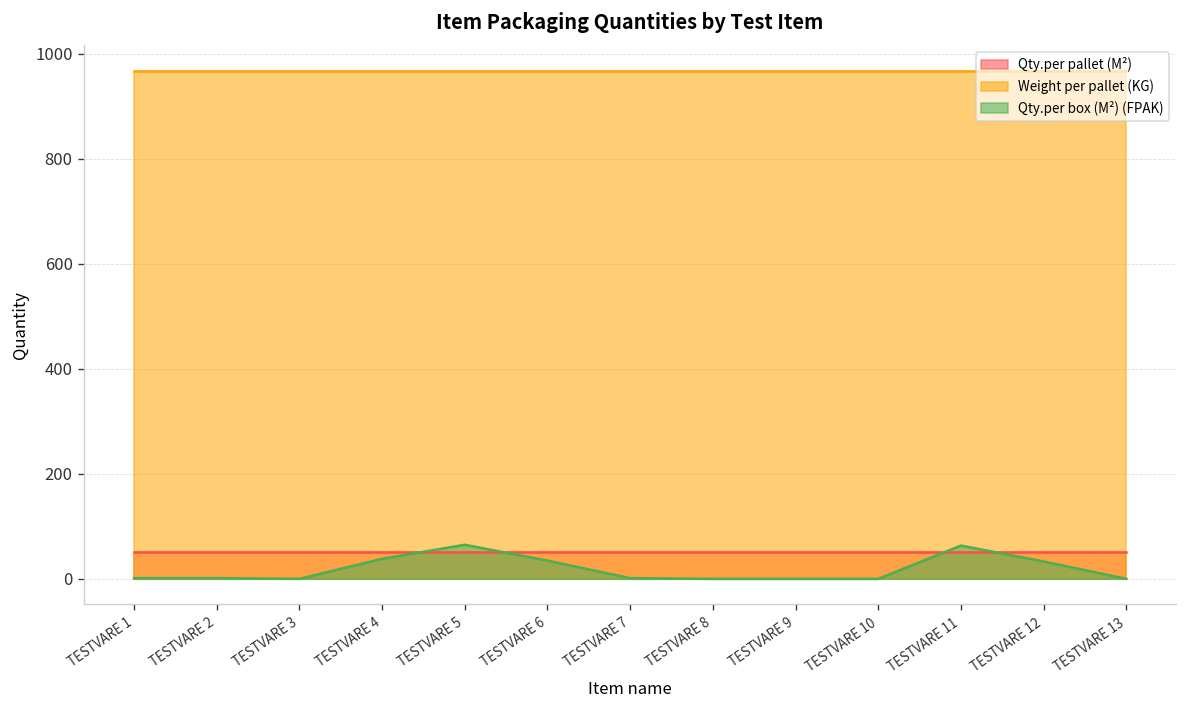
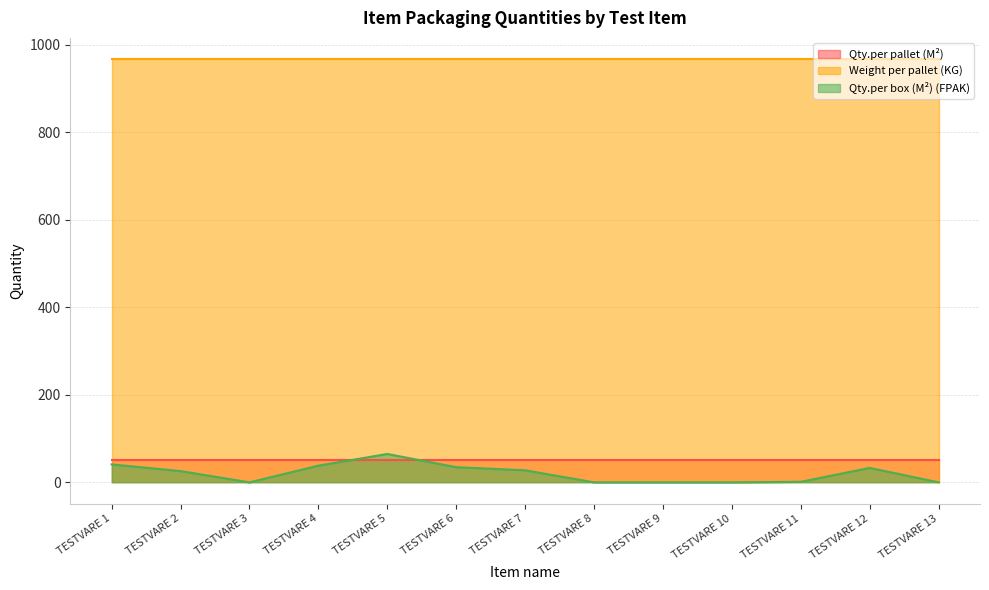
  {
    "Qty.per pallet (M²)": {
      "TESTVARE 1": 50,
      "TESTVARE 2": 50,
      "TESTVARE 3": 50,
      "TESTVARE 4": 50,
      "TESTVARE 5": 50,
      "TESTVARE 6": 50,
      "TESTVARE 7": 50,
      "TESTVARE 8": 50,
      "TESTVARE 9": 50,
      "TESTVARE 10": 50,
      "TESTVARE 11": 50,
      "TESTVARE 12": 50,
      "TESTVARE 13": 50
    },
    "Weight per pallet (KG)": {
      "TESTVARE 1": 970,
      "TESTVARE 2": 970,
      "TESTVARE 3": 970,
      "TESTVARE 4": 970,
      "TESTVARE 5": 970,
      "TESTVARE 6": 970,
      "TESTVARE 7": 970,
      "TESTVARE 8": 970,
      "TESTVARE 9": 970,
      "TESTVARE 10": 970,
      "TESTVARE 11": 970
    },
    "Qty.per box (M²) (FPAK)": {
-     "TESTVARE 1": 0,
-     "TESTVARE 2": 0,
+     "TESTVARE 1": 40,
+     "TESTVARE 2": 30,
      "TESTVARE 3": 0,
      "TESTVARE 4": 40,
      "TESTVARE 5": 60,
      "TESTVARE 6": 30,
-     "TESTVARE 7": 0,
+     "TESTVARE 7": 30,
      "TESTVARE 8": 0,
      "TESTVARE 9": 0,
      "TESTVARE 10": 0,
-     "TESTVARE 11": 60,
+     "TESTVARE 11": 0,
      "TESTVARE 12": 30,
      "TESTVARE 13": 0
    }
  }
